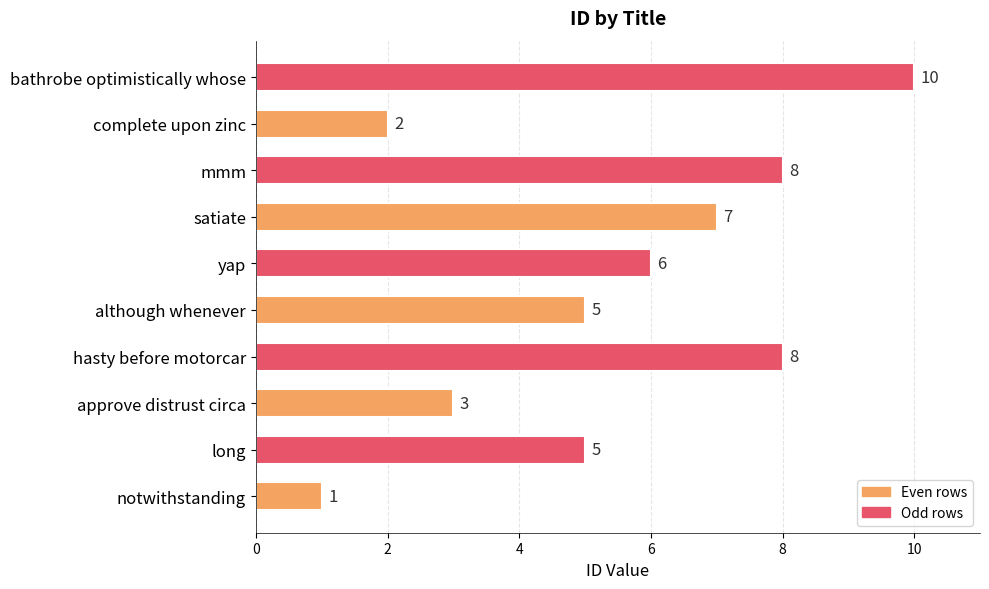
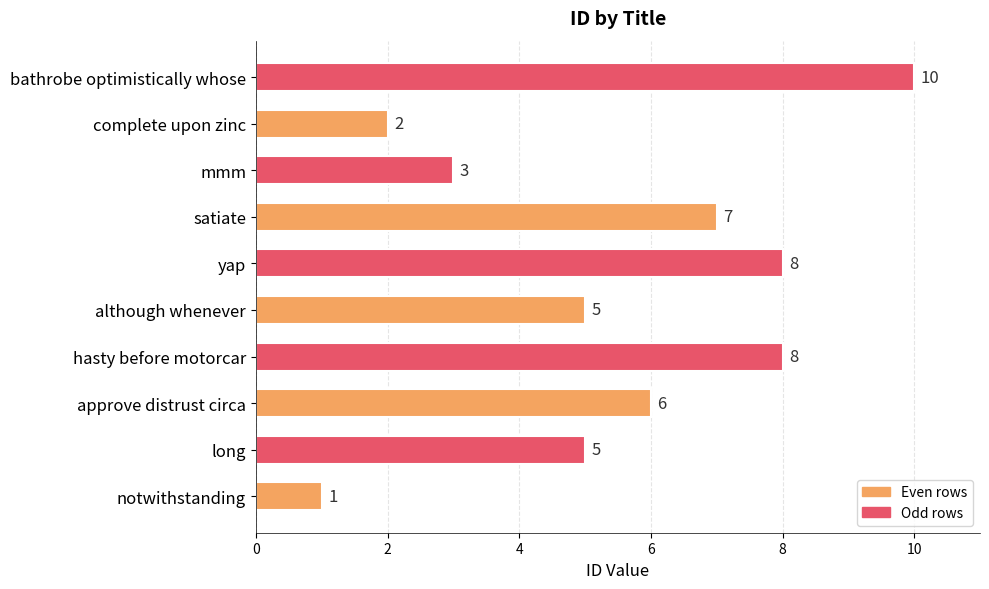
  {
    "bathrobe optimistically whose": 10,
    "complete upon zinc": 2,
-   "mmm": 8,
+   "mmm": 3,
    "satiate": 7,
-   "yap": 6,
+   "yap": 8,
    "although whenever": 5,
    "hasty before motorcar": 8,
-   "approve distrust circa": 3,
+   "approve distrust circa": 6,
    "long": 5,
    "notwithstanding": 1
  }
